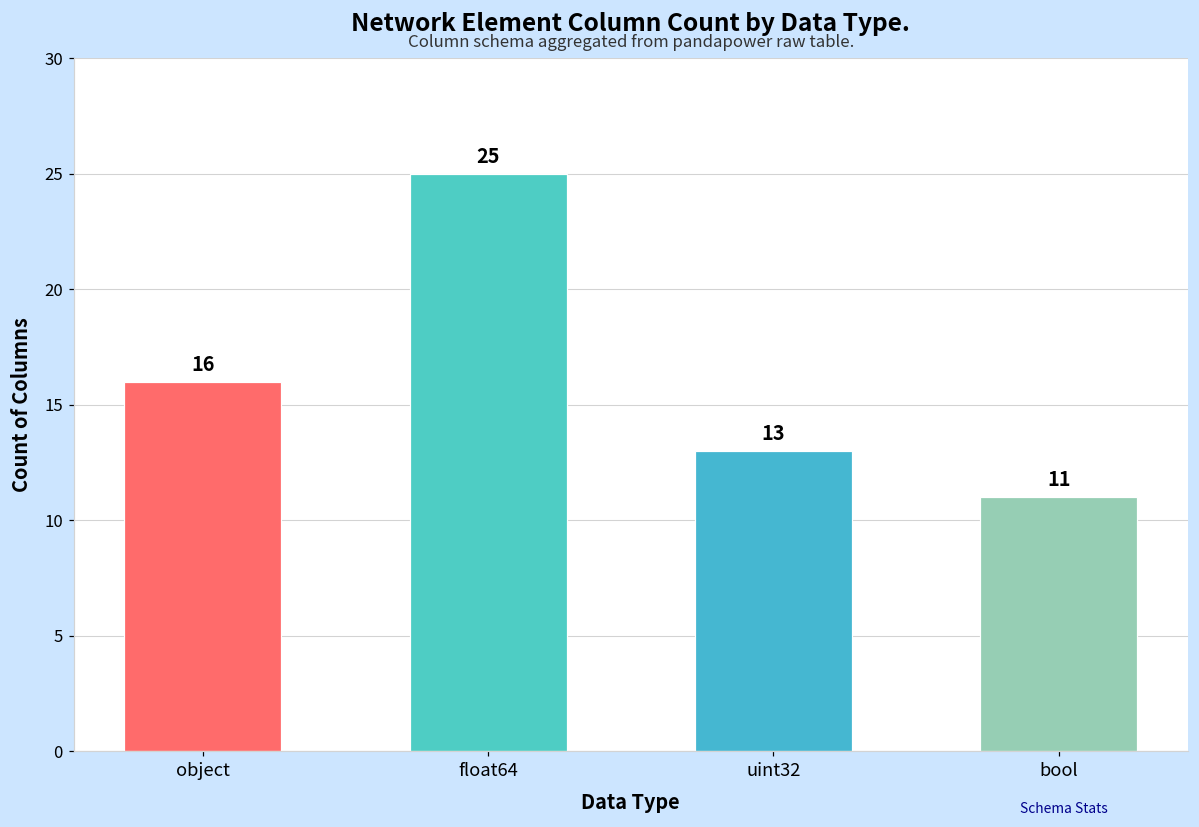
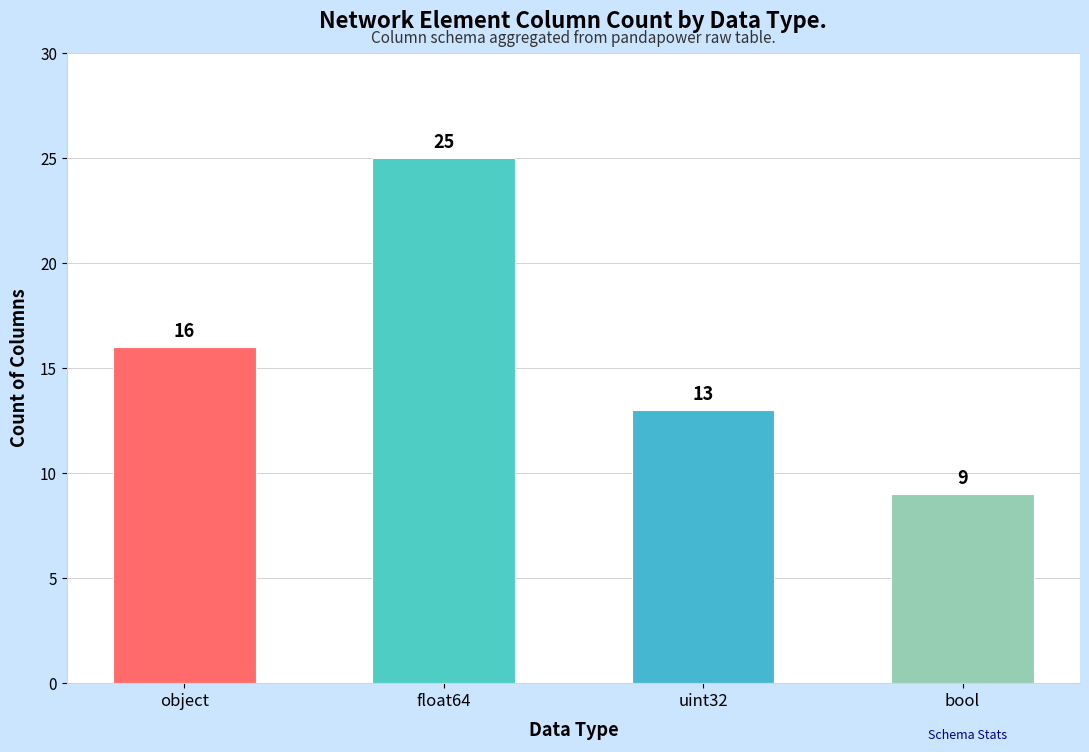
  {
    "object": 16,
    "float64": 25,
    "uint32": 13,
-   "bool": 11
+   "bool": 9
  }
